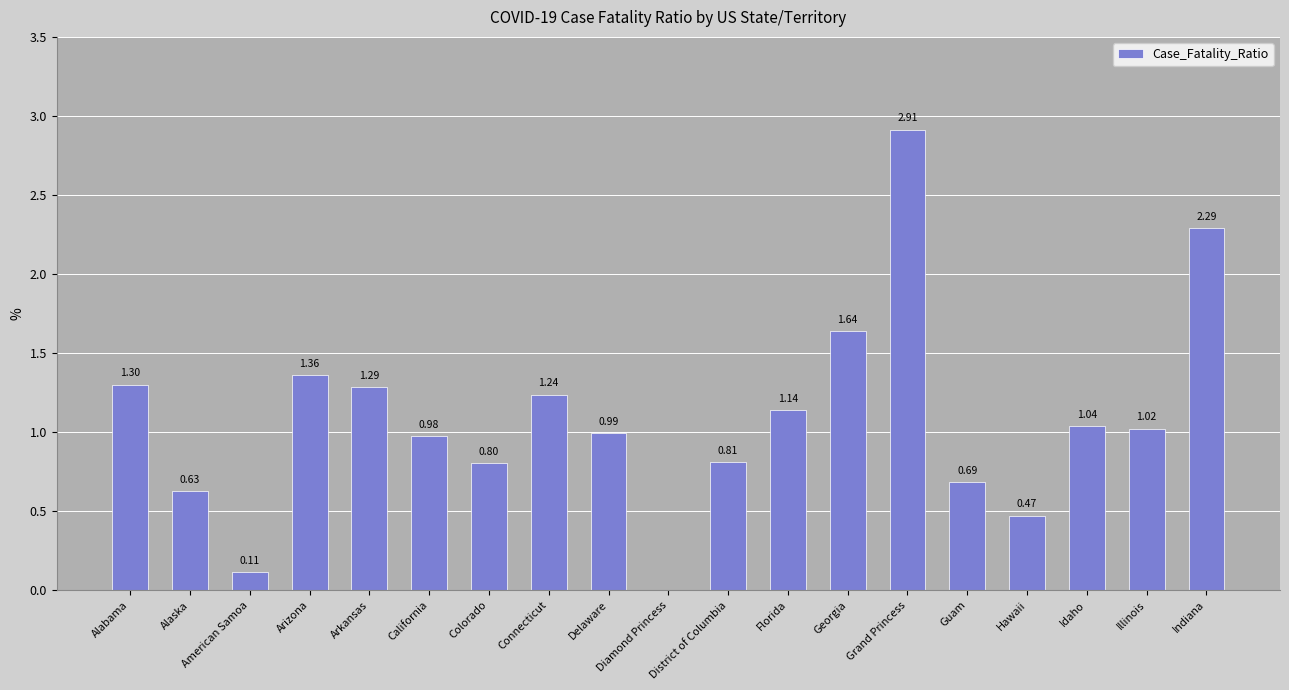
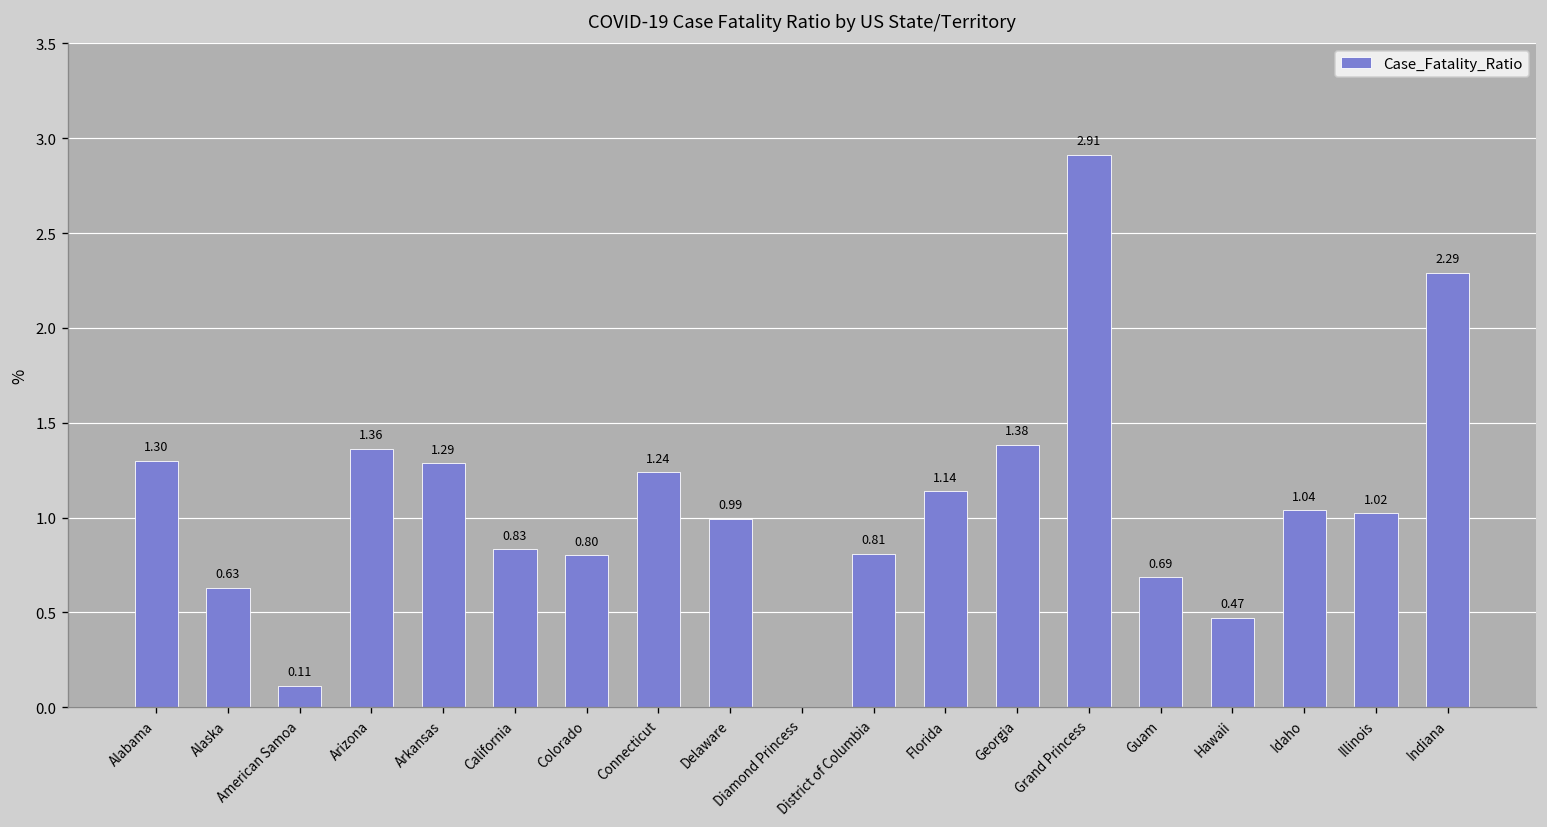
  {
    "Alabama": 1.30,
    "Alaska": 0.63,
    "American Samoa": 0.11,
    "Arizona": 1.36,
    "Arkansas": 1.29,
-   "California": 0.98,
+   "California": 0.83,
    "Colorado": 0.80,
    "Connecticut": 1.24,
    "Delaware": 0.99,
    "District of Columbia": 0.81,
    "Florida": 1.14,
-   "Georgia": 1.64,
+   "Georgia": 1.38,
    "Grand Princess": 2.91,
    "Guam": 0.69,
    "Hawaii": 0.47,
    "Idaho": 1.04,
    "Illinois": 1.02,
    "Indiana": 2.29
  }
